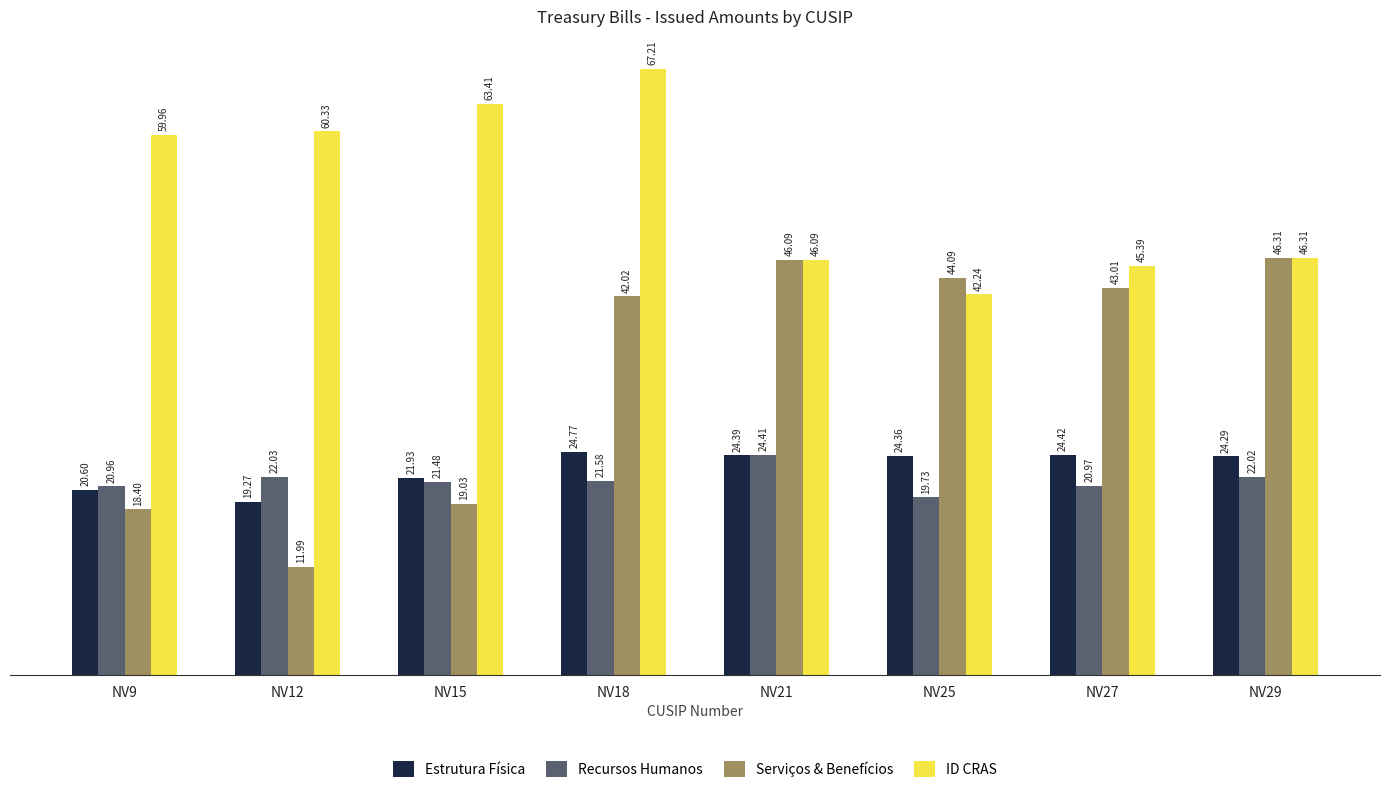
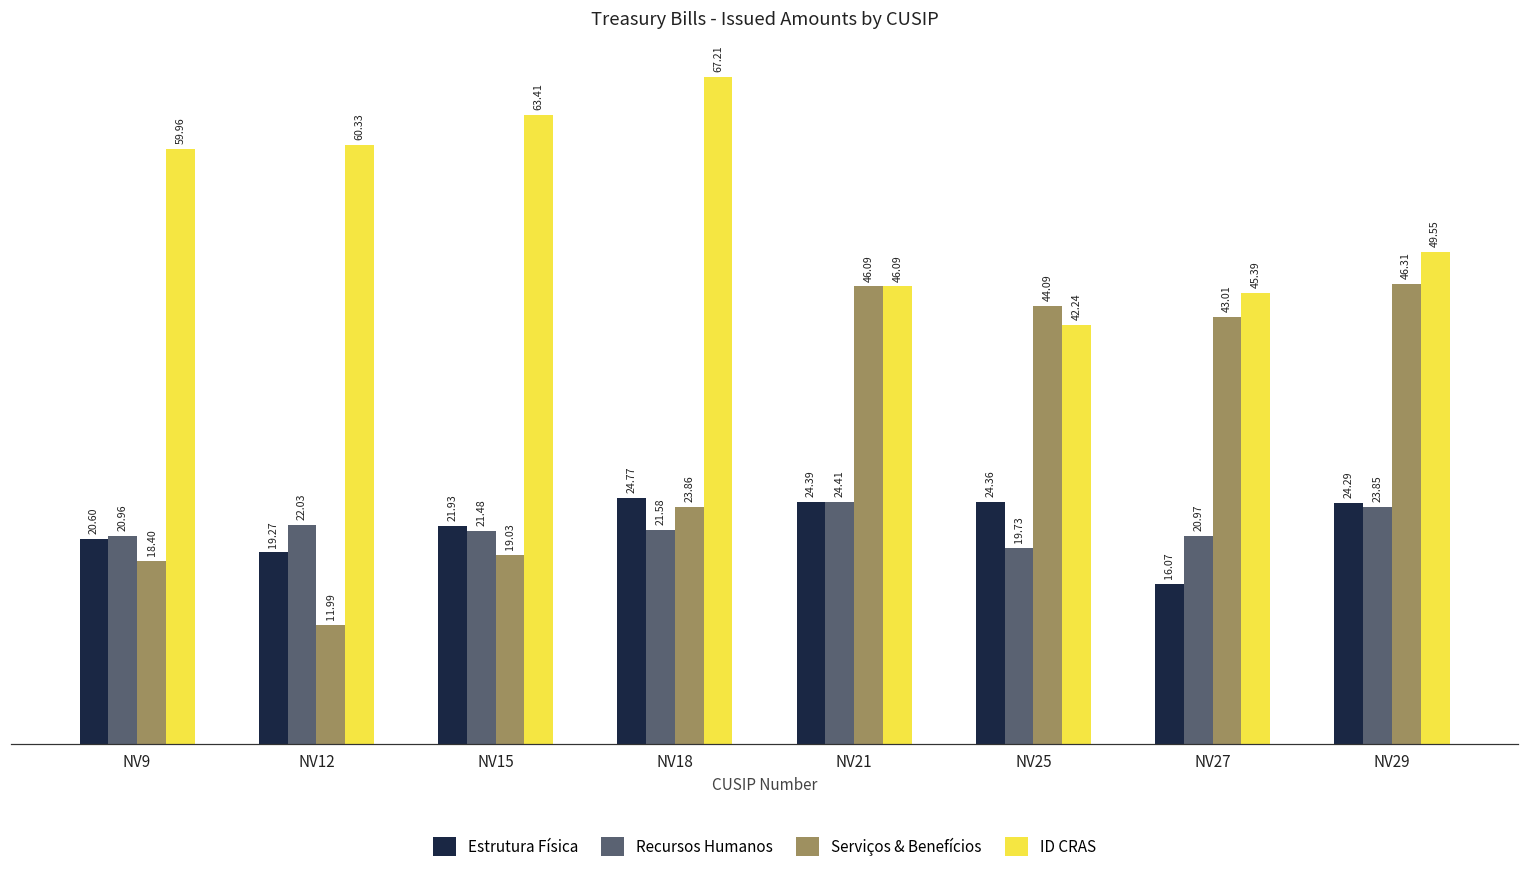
  {
    "Estrutura Física": {
-     "NV27": 24.42
+     "NV27": 16.07
    },
    "Recursos Humanos": {
-     "NV29": 22.02
+     "NV29": 23.85
    },
    "Serviços & Benefícios": {
-     "NV18": 42.02
+     "NV18": 23.86
    },
    "ID CRAS": {
-     "NV29": 46.31
+     "NV29": 49.55
    }
  }
